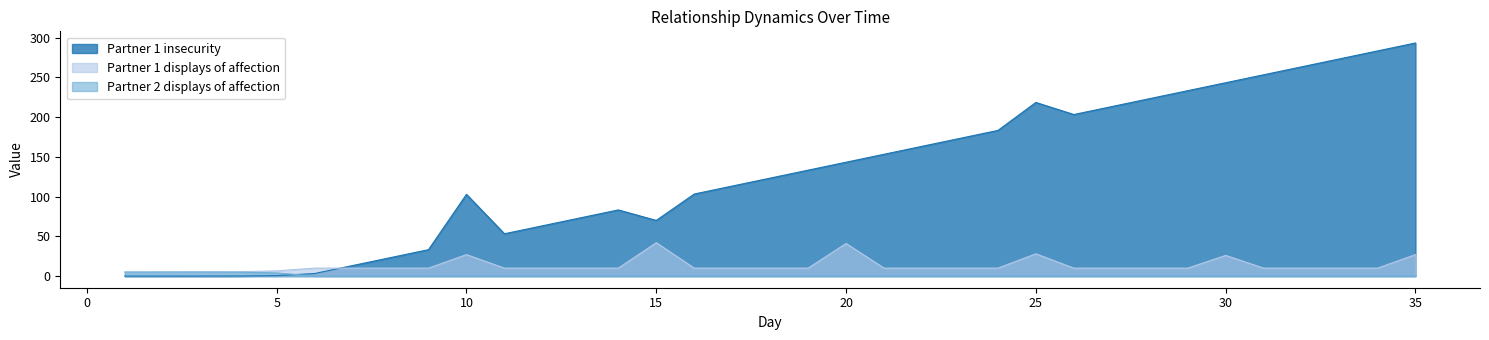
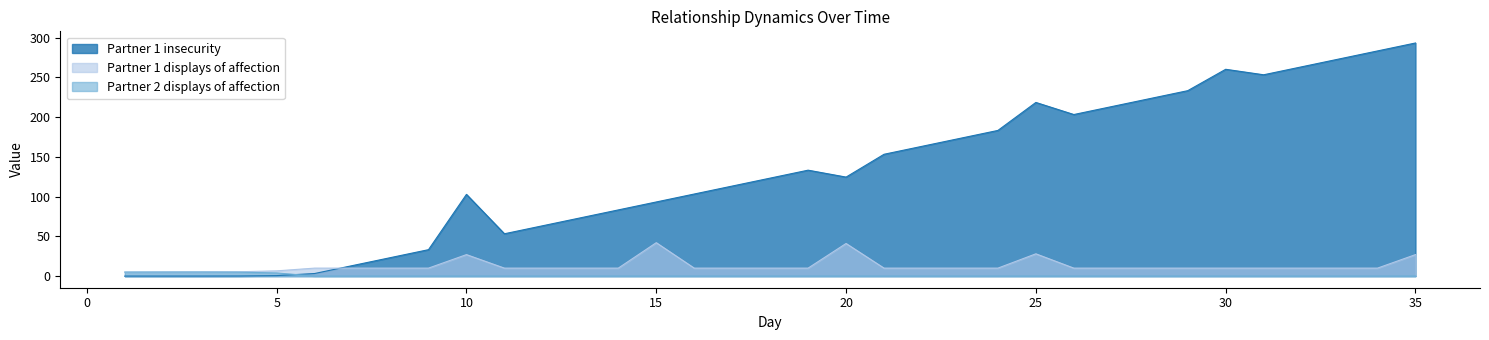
  {
    "Partner 1 insecurity": {
      "5": 0,
      "10": 100,
-     "15": 70,
-     "20": 140,
+     "15": 90,
+     "20": 120,
      "25": 220,
-     "30": 240,
+     "30": 260,
      "35": 290
    },
    "Partner 1 displays of affection": {
      "10": 30,
      "15": 40,
      "20": 40,
      "25": 30,
-     "30": 30,
+     "30": 10,
      "35": 30
    },
    "Partner 2 displays of affection": {
      "10": 0,
      "15": 0,
      "20": 0,
      "25": 0,
      "30": 0,
      "35": 0
    }
  }
